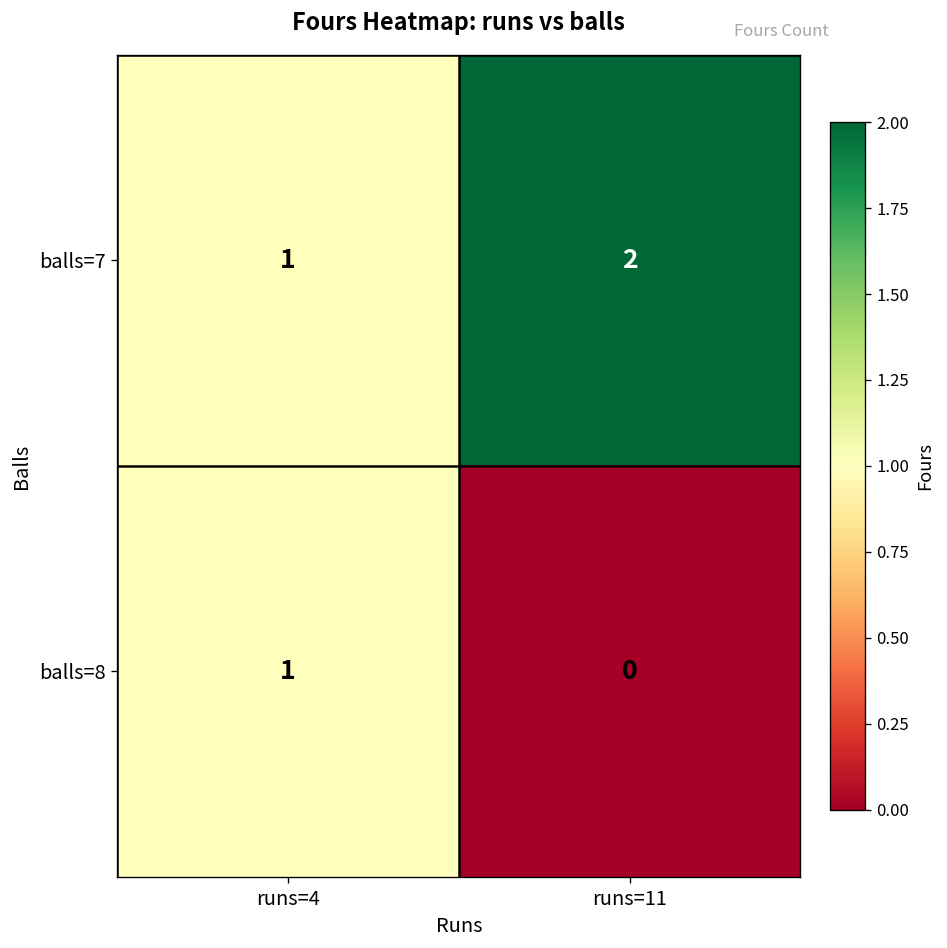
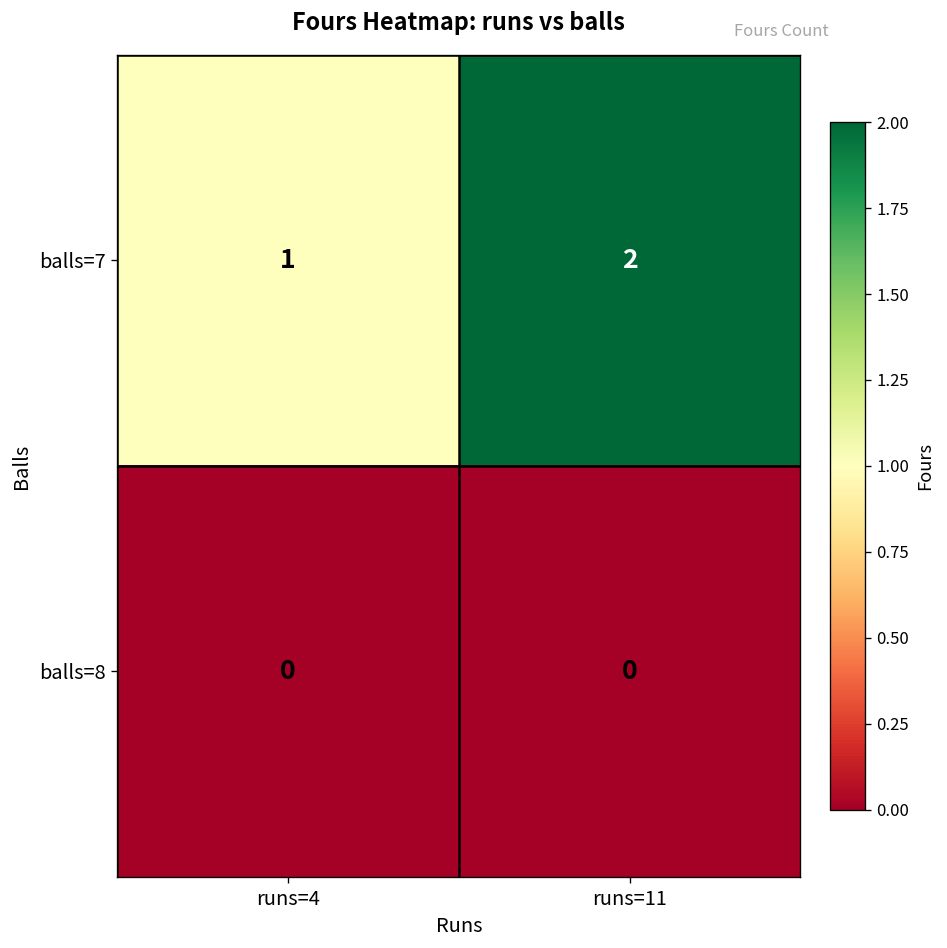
  {
    "balls=7": {
      "runs=4": 1,
      "runs=11": 2
    },
    "balls=8": {
-     "runs=4": 1,
+     "runs=4": 0,
      "runs=11": 0
    }
  }
